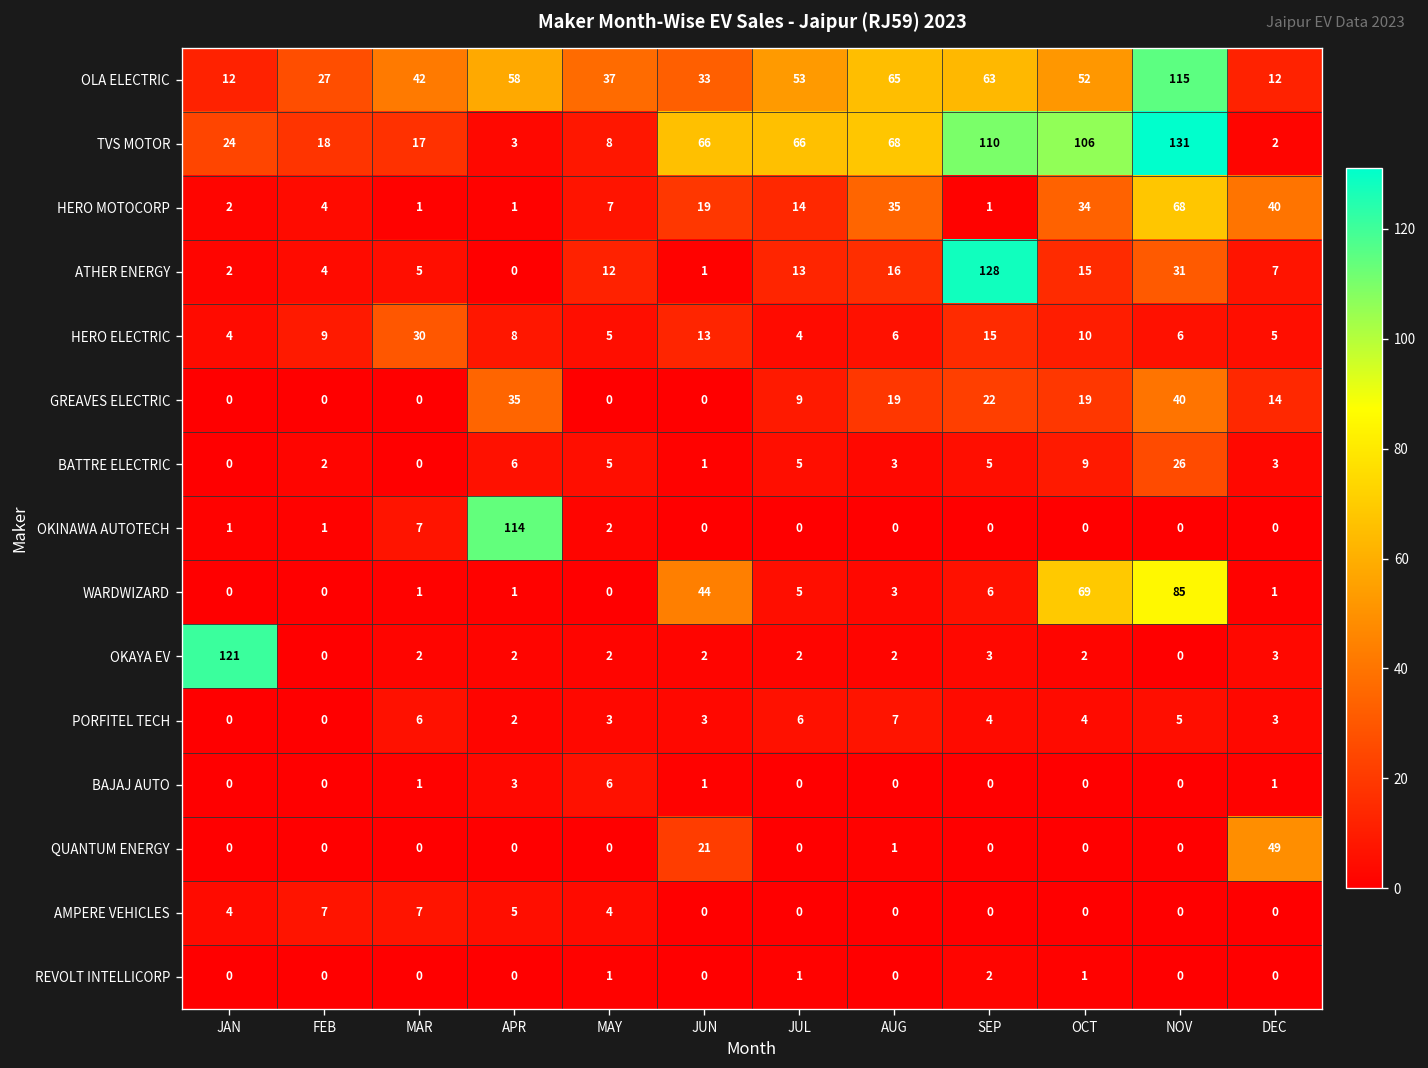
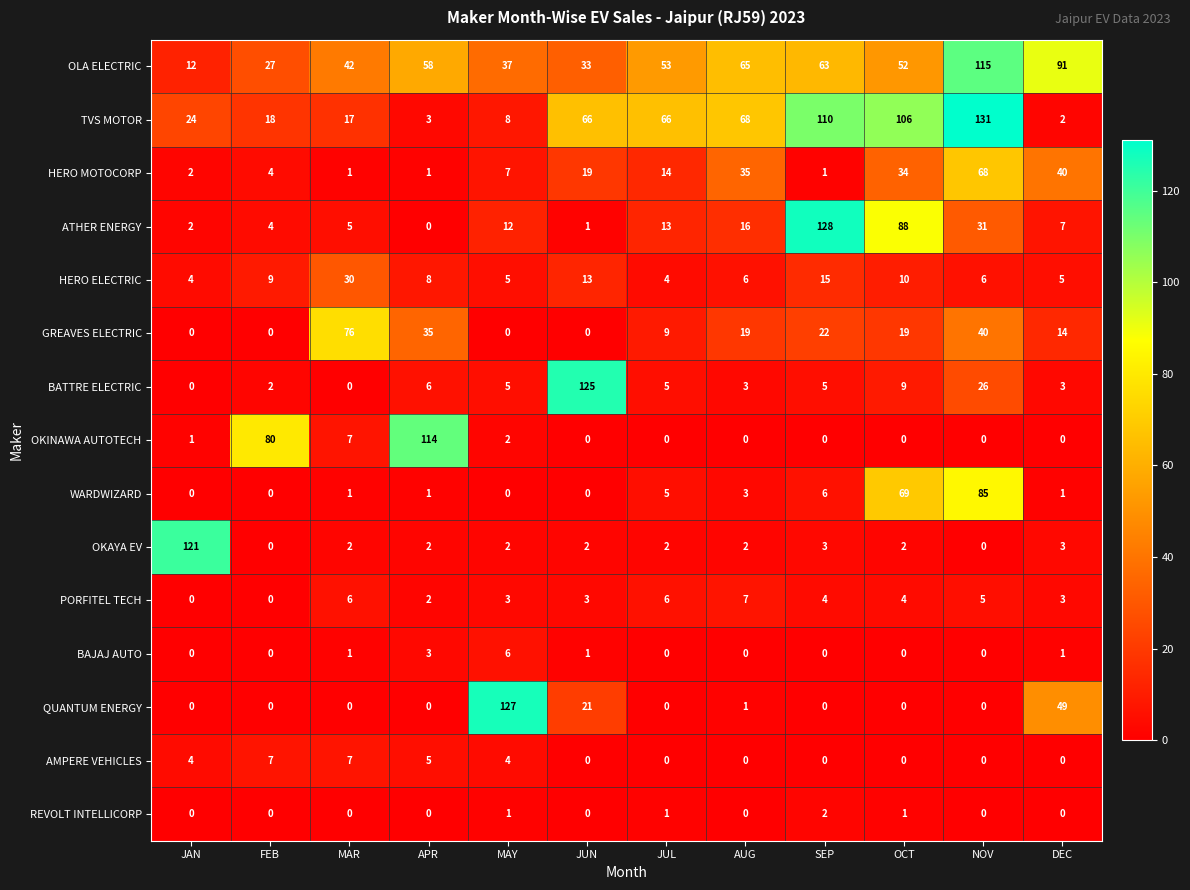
  {
    "OLA ELECTRIC": {
      "JAN": 12,
      "FEB": 27,
      "MAR": 42,
      "APR": 58,
      "MAY": 37,
      "JUN": 33,
      "JUL": 53,
      "AUG": 65,
      "SEP": 63,
      "OCT": 52,
      "NOV": 115,
-     "DEC": 12
+     "DEC": 91
    },
    "TVS MOTOR": {
      "JAN": 24,
      "FEB": 18,
      "MAR": 17,
      "APR": 3,
      "MAY": 8,
      "JUN": 66,
      "JUL": 66,
      "AUG": 68,
      "SEP": 110,
      "OCT": 106,
      "NOV": 131,
      "DEC": 2
    },
    "HERO MOTOCORP": {
      "JAN": 2,
      "FEB": 4,
      "MAR": 1,
      "APR": 1,
      "MAY": 7,
      "JUN": 19,
      "JUL": 14,
      "AUG": 35,
      "SEP": 1,
      "OCT": 34,
      "NOV": 68,
      "DEC": 40
    },
    "ATHER ENERGY": {
      "JAN": 2,
      "FEB": 4,
      "MAR": 5,
      "APR": 0,
      "MAY": 12,
      "JUN": 1,
      "JUL": 13,
      "AUG": 16,
      "SEP": 128,
-     "OCT": 15,
+     "OCT": 88,
      "NOV": 31,
      "DEC": 7
    },
    "HERO ELECTRIC": {
      "JAN": 4,
      "FEB": 9,
      "MAR": 30,
      "APR": 8,
      "MAY": 5,
      "JUN": 13,
      "JUL": 4,
      "AUG": 6,
      "SEP": 15,
      "OCT": 10,
      "NOV": 6,
      "DEC": 5
    },
    "GREAVES ELECTRIC": {
      "JAN": 0,
      "FEB": 0,
-     "MAR": 0,
+     "MAR": 76,
      "APR": 35,
      "MAY": 0,
      "JUN": 0,
      "JUL": 9,
      "AUG": 19,
      "SEP": 22,
      "OCT": 19,
      "NOV": 40,
      "DEC": 14
    },
    "BATTRE ELECTRIC": {
      "JAN": 0,
      "FEB": 2,
      "MAR": 0,
      "APR": 6,
      "MAY": 5,
-     "JUN": 1,
+     "JUN": 125,
      "JUL": 5,
      "AUG": 3,
      "SEP": 5,
      "OCT": 9,
      "NOV": 26,
      "DEC": 3
    },
    "OKINAWA AUTOTECH": {
      "JAN": 1,
-     "FEB": 1,
+     "FEB": 80,
      "MAR": 7,
      "APR": 114,
      "MAY": 2,
      "JUN": 0,
      "JUL": 0,
      "AUG": 0,
      "SEP": 0,
      "OCT": 0,
      "NOV": 0,
      "DEC": 0
    },
    "WARDWIZARD": {
      "JAN": 0,
      "FEB": 0,
      "MAR": 1,
      "APR": 1,
      "MAY": 0,
-     "JUN": 44,
+     "JUN": 0,
      "JUL": 5,
      "AUG": 3,
      "SEP": 6,
      "OCT": 69,
      "NOV": 85,
      "DEC": 1
    },
    "OKAYA EV": {
      "JAN": 121,
      "FEB": 0,
      "MAR": 2,
      "APR": 2,
      "MAY": 2,
      "JUN": 2,
      "JUL": 2,
      "AUG": 2,
      "SEP": 3,
      "OCT": 2,
      "NOV": 0,
      "DEC": 3
    },
    "PORFITEL TECH": {
      "JAN": 0,
      "FEB": 0,
      "MAR": 6,
      "APR": 2,
      "MAY": 3,
      "JUN": 3,
      "JUL": 6,
      "AUG": 7,
      "SEP": 4,
      "OCT": 4,
      "NOV": 5,
      "DEC": 3
    },
    "BAJAJ AUTO": {
      "JAN": 0,
      "FEB": 0,
      "MAR": 1,
      "APR": 3,
      "MAY": 6,
      "JUN": 1,
      "JUL": 0,
      "AUG": 0,
      "SEP": 0,
      "OCT": 0,
      "NOV": 0,
      "DEC": 1
    },
    "QUANTUM ENERGY": {
      "JAN": 0,
      "FEB": 0,
      "MAR": 0,
      "APR": 0,
-     "MAY": 0,
+     "MAY": 127,
      "JUN": 21,
      "JUL": 0,
      "AUG": 1,
      "SEP": 0,
      "OCT": 0,
      "NOV": 0,
      "DEC": 49
    },
    "AMPERE VEHICLES": {
      "JAN": 4,
      "FEB": 7,
      "MAR": 7,
      "APR": 5,
      "MAY": 4,
      "JUN": 0,
      "JUL": 0,
      "AUG": 0,
      "SEP": 0,
      "OCT": 0,
      "NOV": 0,
      "DEC": 0
    },
    "REVOLT INTELLICORP": {
      "JAN": 0,
      "FEB": 0,
      "MAR": 0,
      "APR": 0,
      "MAY": 1,
      "JUN": 0,
      "JUL": 1,
      "AUG": 0,
      "SEP": 2,
      "OCT": 1,
      "NOV": 0,
      "DEC": 0
    }
  }
